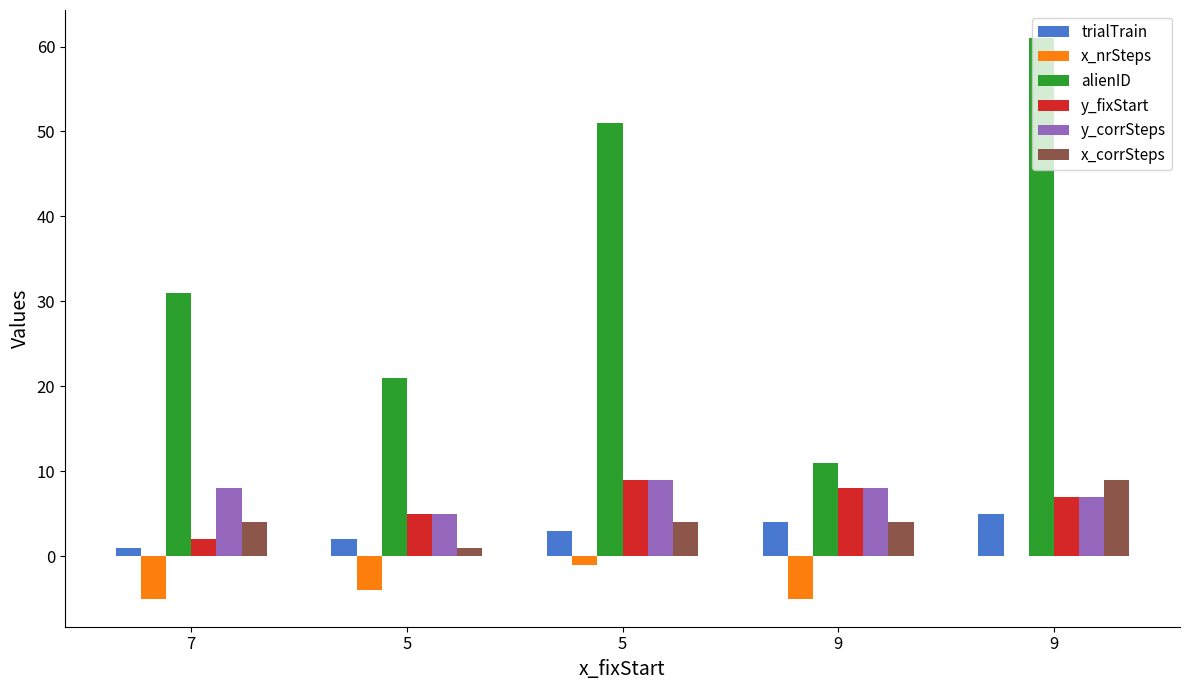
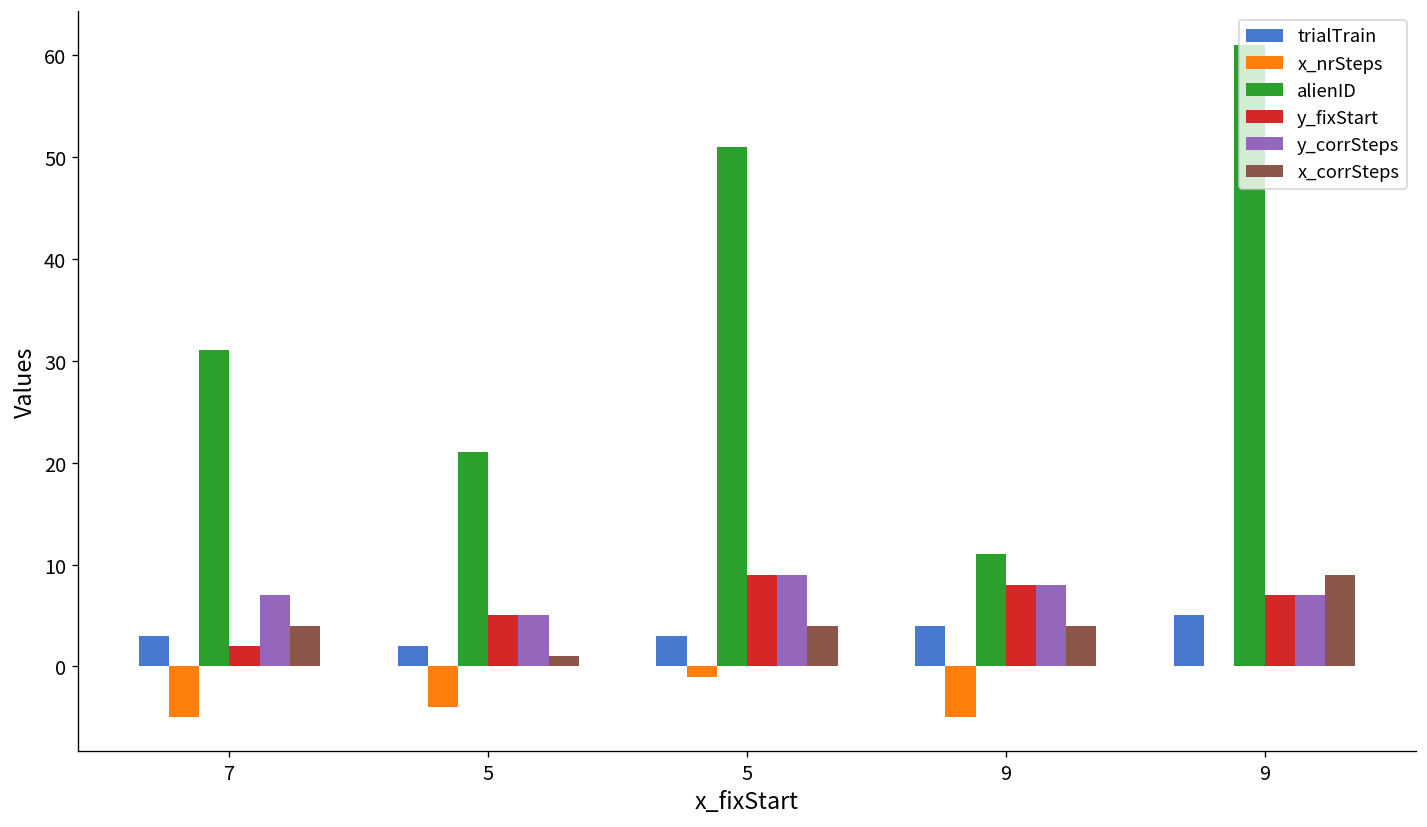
  {
    "trialTrain": {
-     "7": 1
+     "7": 3
    },
    "x_nrSteps": {
      "7": -5
    },
    "alienID": {
      "7": 31
    },
    "y_fixStart": {
      "7": 2
    },
    "y_corrSteps": {
-     "7": 8
+     "7": 7
    },
    "x_corrSteps": {
      "7": 4
    }
  }
